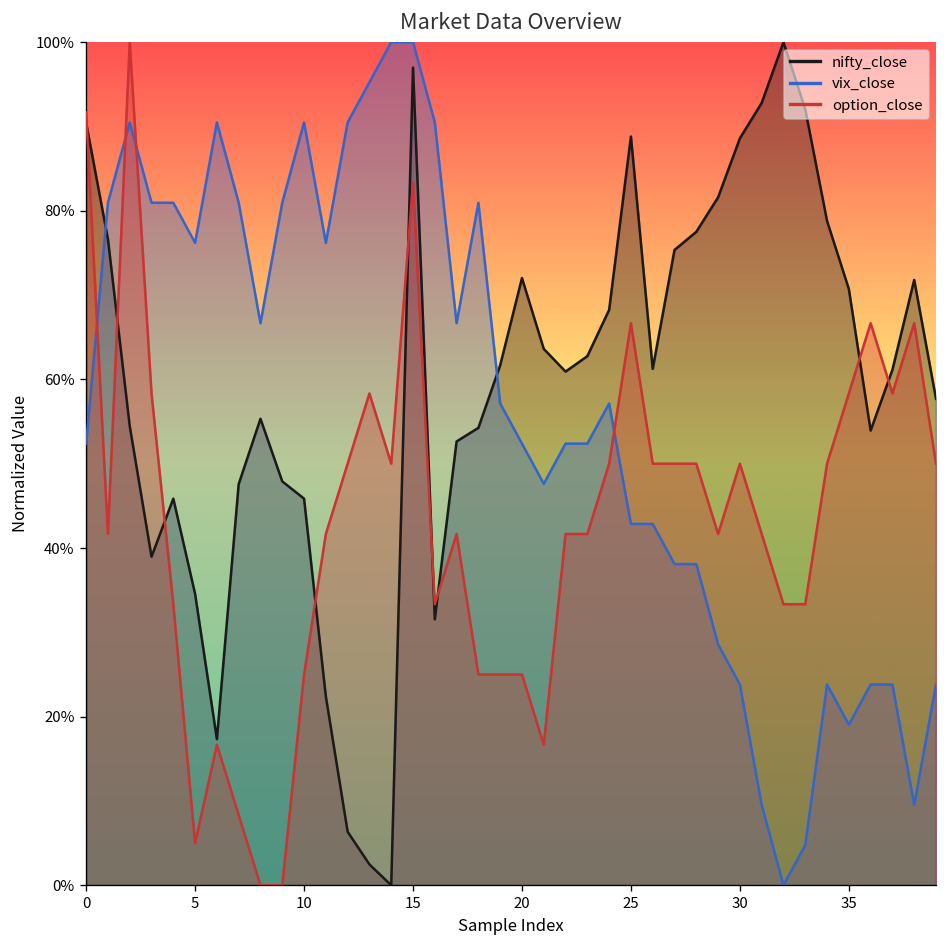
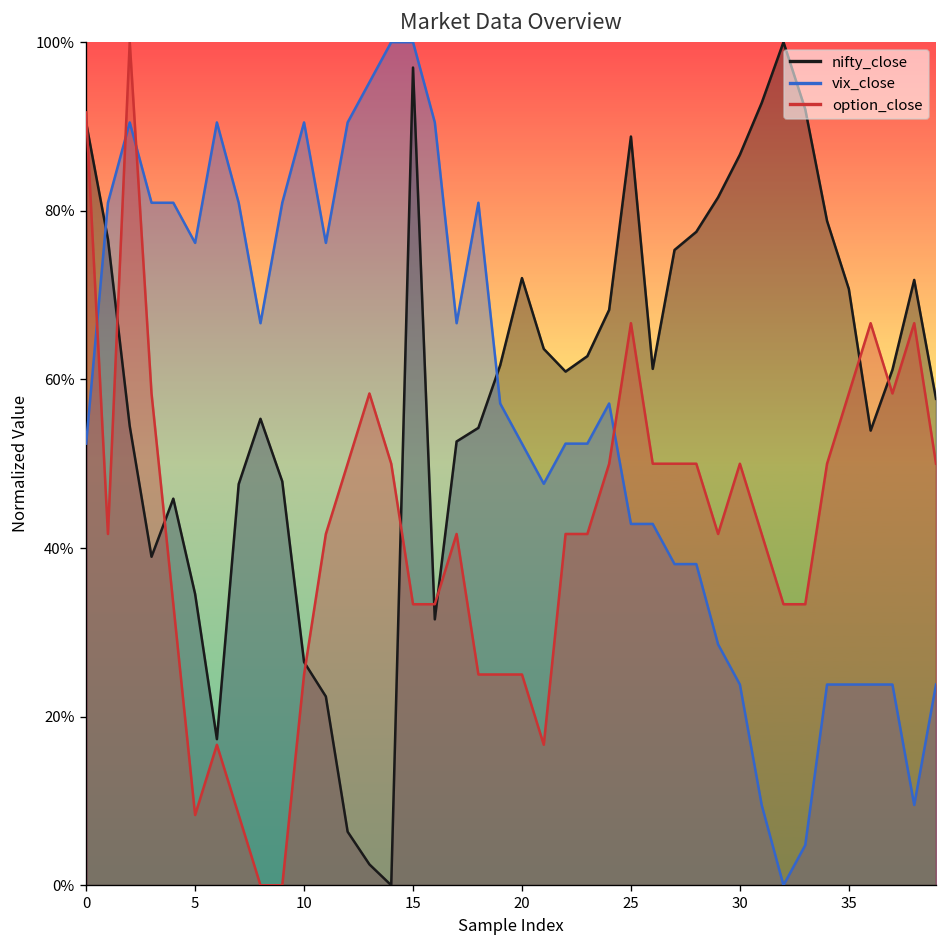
  {
    "nifty_close": {
      "0": "90%",
      "5": "35%",
-     "10": "46%",
+     "10": "26%",
      "15": "97%",
      "20": "72%",
      "25": "89%",
-     "30": "89%",
+     "30": "87%",
      "35": "71%"
    },
    "vix_close": {
      "0": "52%",
      "5": "76%",
      "10": "90%",
      "15": "100%",
      "20": "52%",
      "25": "43%",
      "30": "24%",
-     "35": "19%"
+     "35": "24%"
    },
    "option_close": {
      "0": "92%",
-     "5": "5%",
+     "5": "8%",
      "10": "25%",
-     "15": "83%",
+     "15": "33%",
      "20": "25%",
      "25": "67%",
      "30": "50%",
      "35": "58%"
    }
  }
